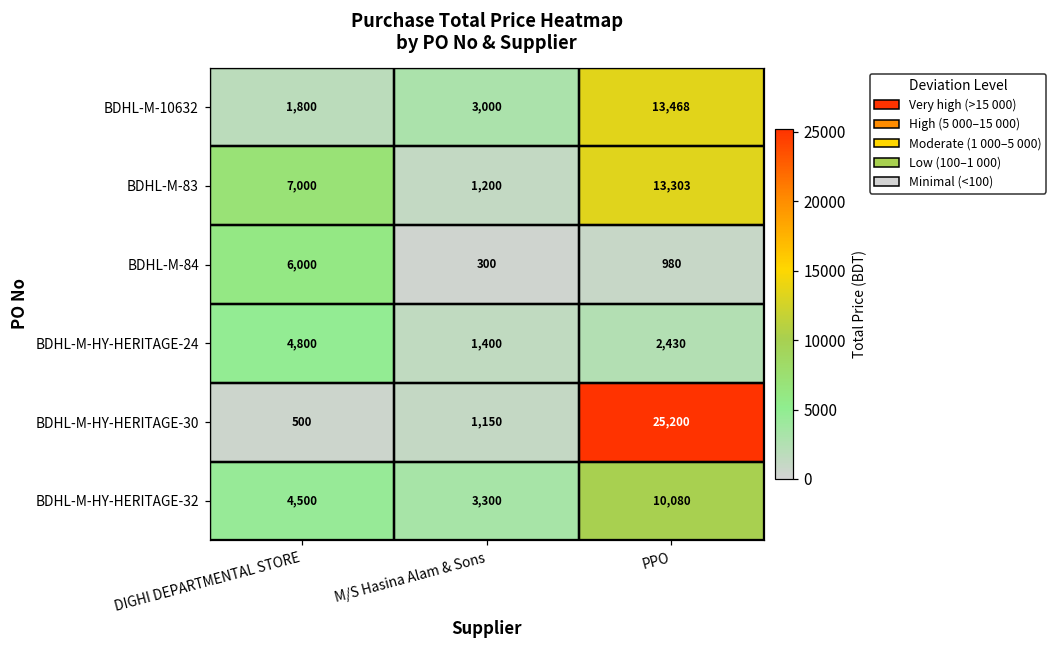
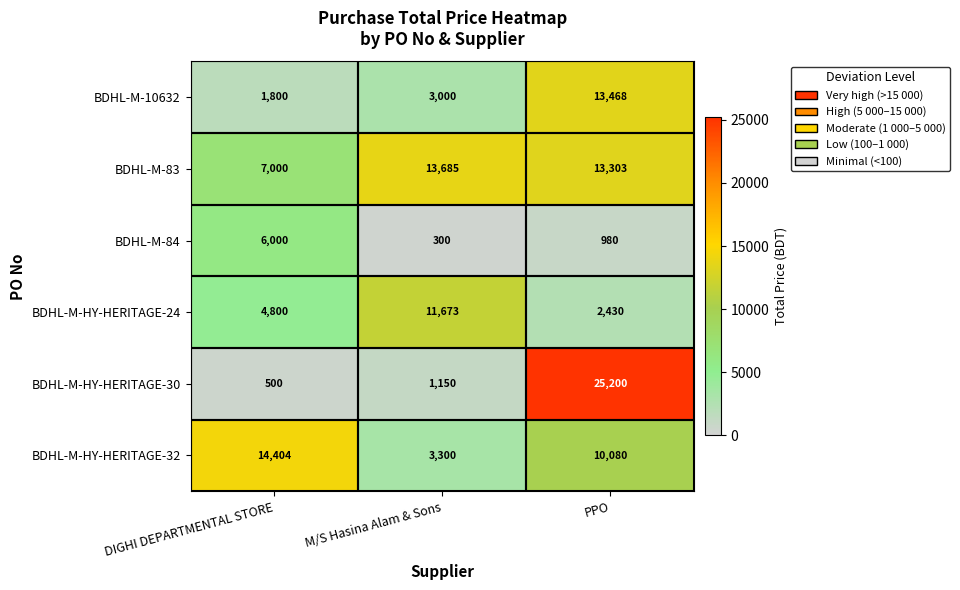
  {
    "BDHL-M-10632": {
      "DIGHI DEPARTMENTAL STORE": "1,800",
      "M/S Hasina Alam & Sons": "3,000",
      "PPO": "13,468"
    },
    "BDHL-M-83": {
      "DIGHI DEPARTMENTAL STORE": "7,000",
-     "M/S Hasina Alam & Sons": "1,200",
+     "M/S Hasina Alam & Sons": "13,685",
      "PPO": "13,303"
    },
    "BDHL-M-84": {
      "DIGHI DEPARTMENTAL STORE": "6,000",
      "M/S Hasina Alam & Sons": "300",
      "PPO": "980"
    },
    "BDHL-M-HY-HERITAGE-24": {
      "DIGHI DEPARTMENTAL STORE": "4,800",
-     "M/S Hasina Alam & Sons": "1,400",
+     "M/S Hasina Alam & Sons": "11,673",
      "PPO": "2,430"
    },
    "BDHL-M-HY-HERITAGE-30": {
      "DIGHI DEPARTMENTAL STORE": "500",
      "M/S Hasina Alam & Sons": "1,150",
      "PPO": "25,200"
    },
    "BDHL-M-HY-HERITAGE-32": {
-     "DIGHI DEPARTMENTAL STORE": "4,500",
+     "DIGHI DEPARTMENTAL STORE": "14,404",
      "M/S Hasina Alam & Sons": "3,300",
      "PPO": "10,080"
    }
  }
